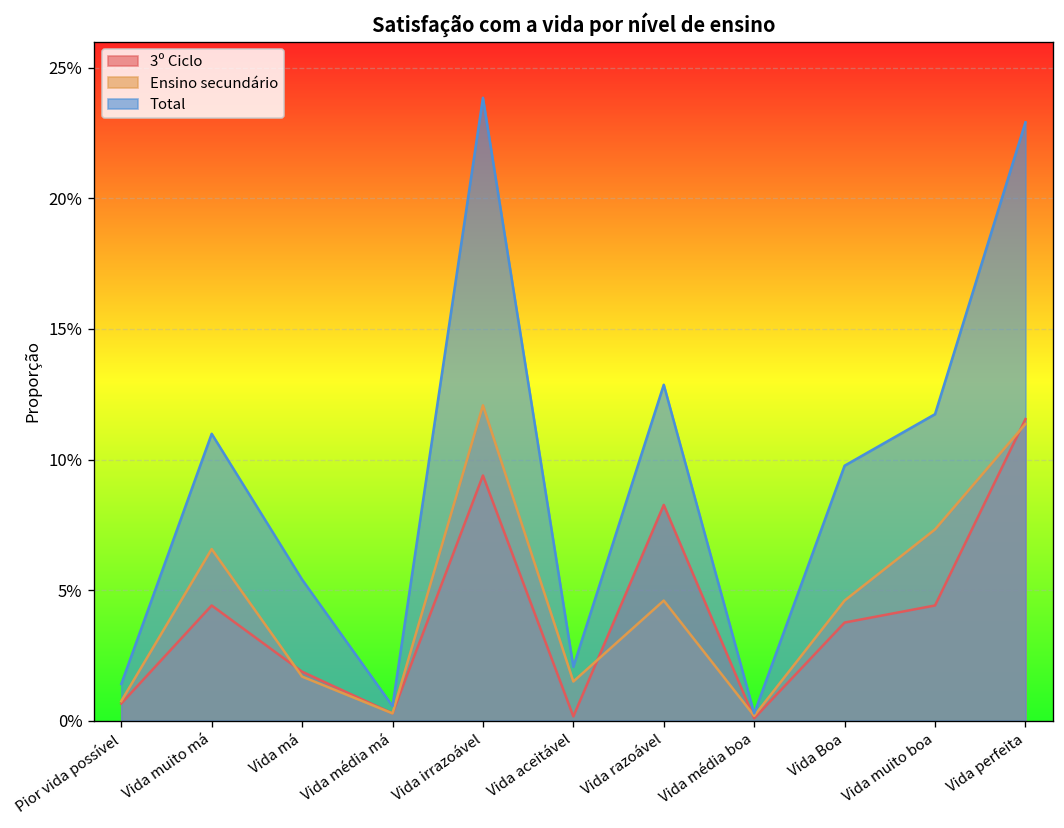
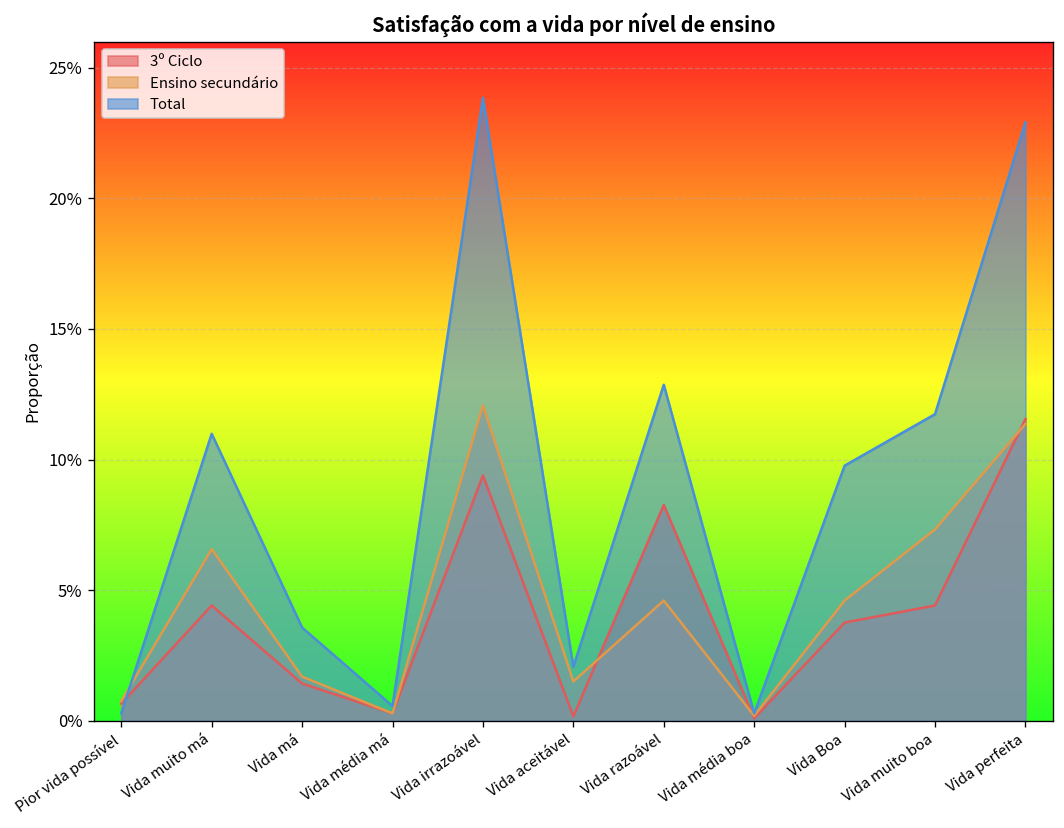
  {
    "3º Ciclo": {
      "Vida muito má": "4.4%",
-     "Vida má": "1.9%",
+     "Vida má": "1.4%",
      "Vida irrazoável": "9.4%",
      "Vida aceitável": "0.2%",
      "Vida razoável": "8.3%",
      "Vida Boa": "3.8%",
      "Vida muito boa": "4.4%",
      "Vida perfeita": "11.5%"
    },
    "Ensino secundário": {
      "Vida muito má": "6.6%",
      "Vida má": "1.7%",
      "Vida irrazoável": "12.1%",
      "Vida aceitável": "1.5%",
      "Vida razoável": "4.6%",
      "Vida Boa": "4.6%",
      "Vida muito boa": "7.3%",
      "Vida perfeita": "11.4%"
    },
    "Total": {
-     "Pior vida possível": "1.4%",
+     "Pior vida possível": "0.3%",
      "Vida muito má": "11.0%",
-     "Vida má": "5.4%",
+     "Vida má": "3.6%",
      "Vida média má": "0.6%",
      "Vida irrazoável": "23.8%",
      "Vida aceitável": "2.1%",
      "Vida razoável": "12.9%",
      "Vida Boa": "9.8%",
      "Vida muito boa": "11.7%",
      "Vida perfeita": "22.9%"
    }
  }
